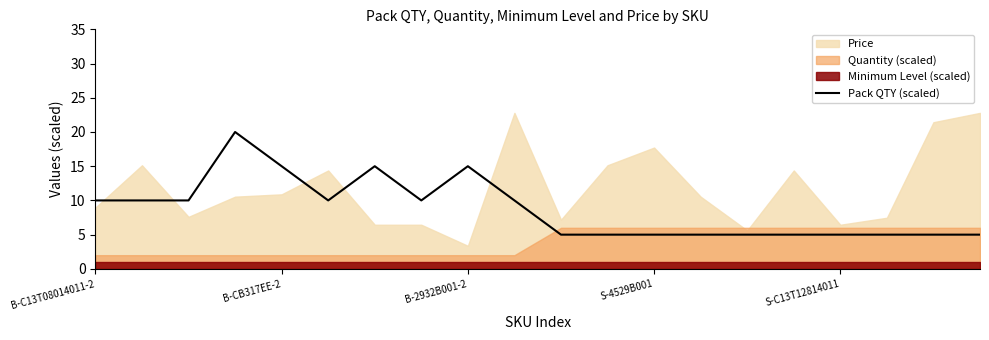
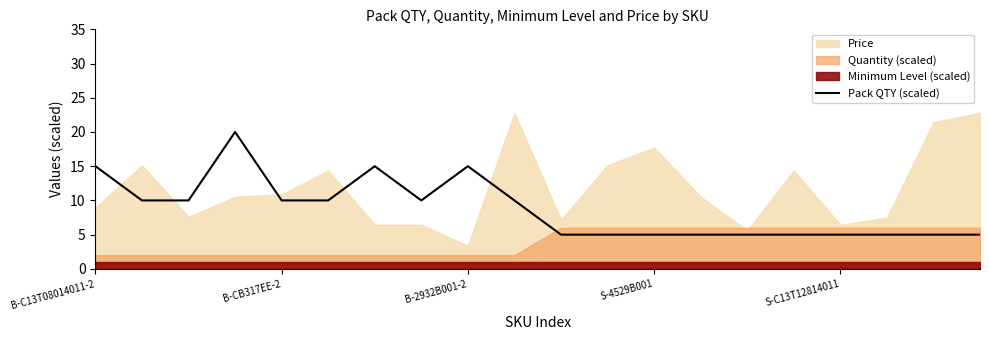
  {
    "Pack QTY (scaled)": {
-     "B-C13T08014011-2": 10,
-     "B-CB317EE-2": 15,
+     "B-C13T08014011-2": 15,
+     "B-CB317EE-2": 10,
      "B-2932B001-2": 15,
      "S-4529B001": 5,
      "S-C13T12814011": 5
    },
    "Price": {
      "B-C13T08014011-2": 9,
      "B-CB317EE-2": 11,
      "B-2932B001-2": 3,
      "S-4529B001": 18,
      "S-C13T12814011": 6
    },
    "Quantity (scaled)": {
      "B-C13T08014011-2": 2,
      "B-CB317EE-2": 2,
      "B-2932B001-2": 2,
      "S-4529B001": 6,
      "S-C13T12814011": 6
    },
    "Minimum Level (scaled)": {
      "B-C13T08014011-2": 1,
      "B-CB317EE-2": 1,
      "B-2932B001-2": 1,
      "S-4529B001": 1,
      "S-C13T12814011": 1
    }
  }
